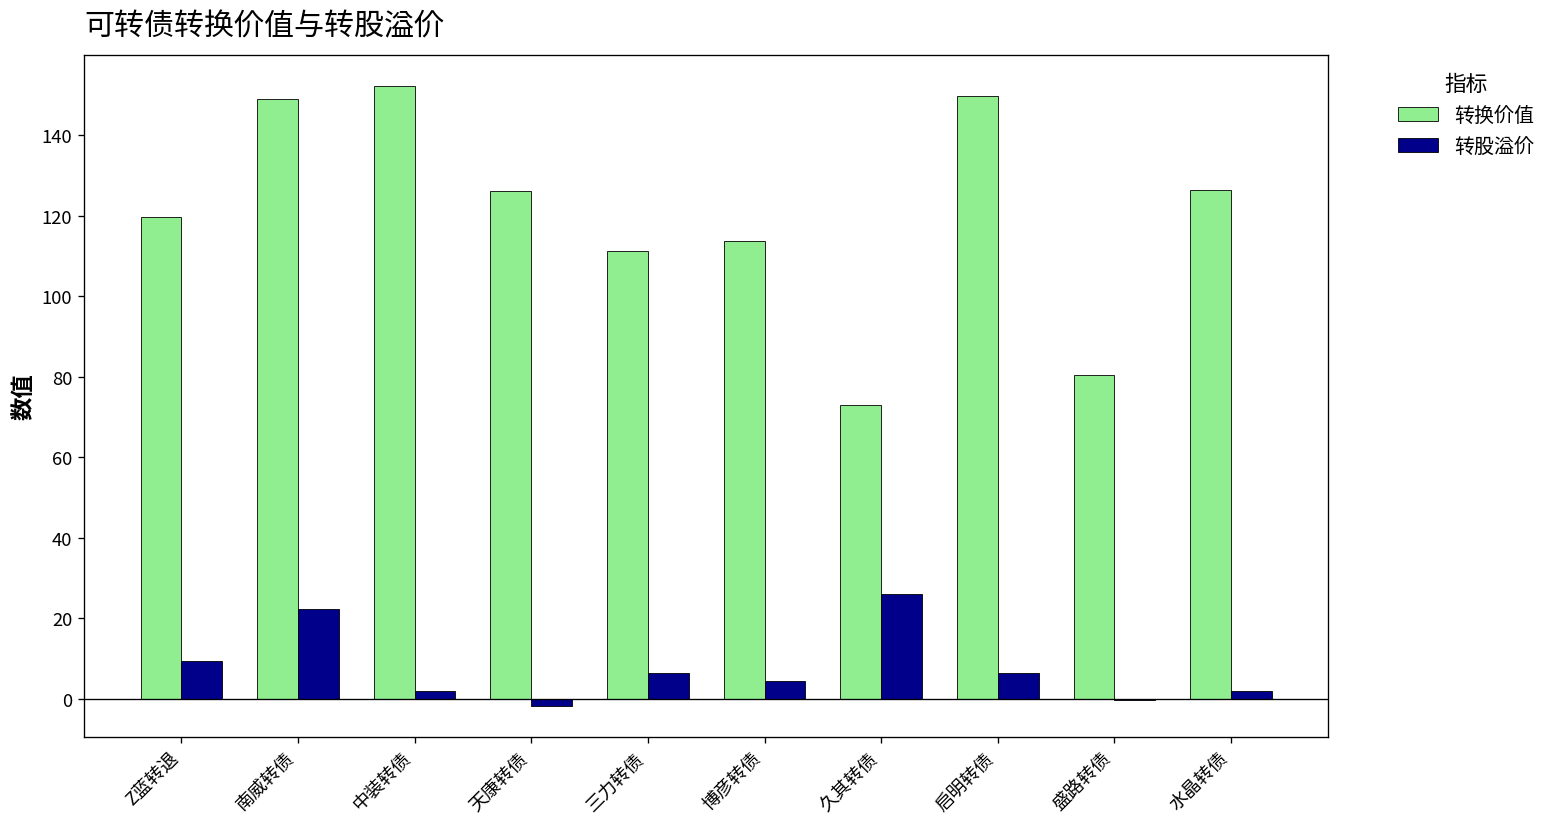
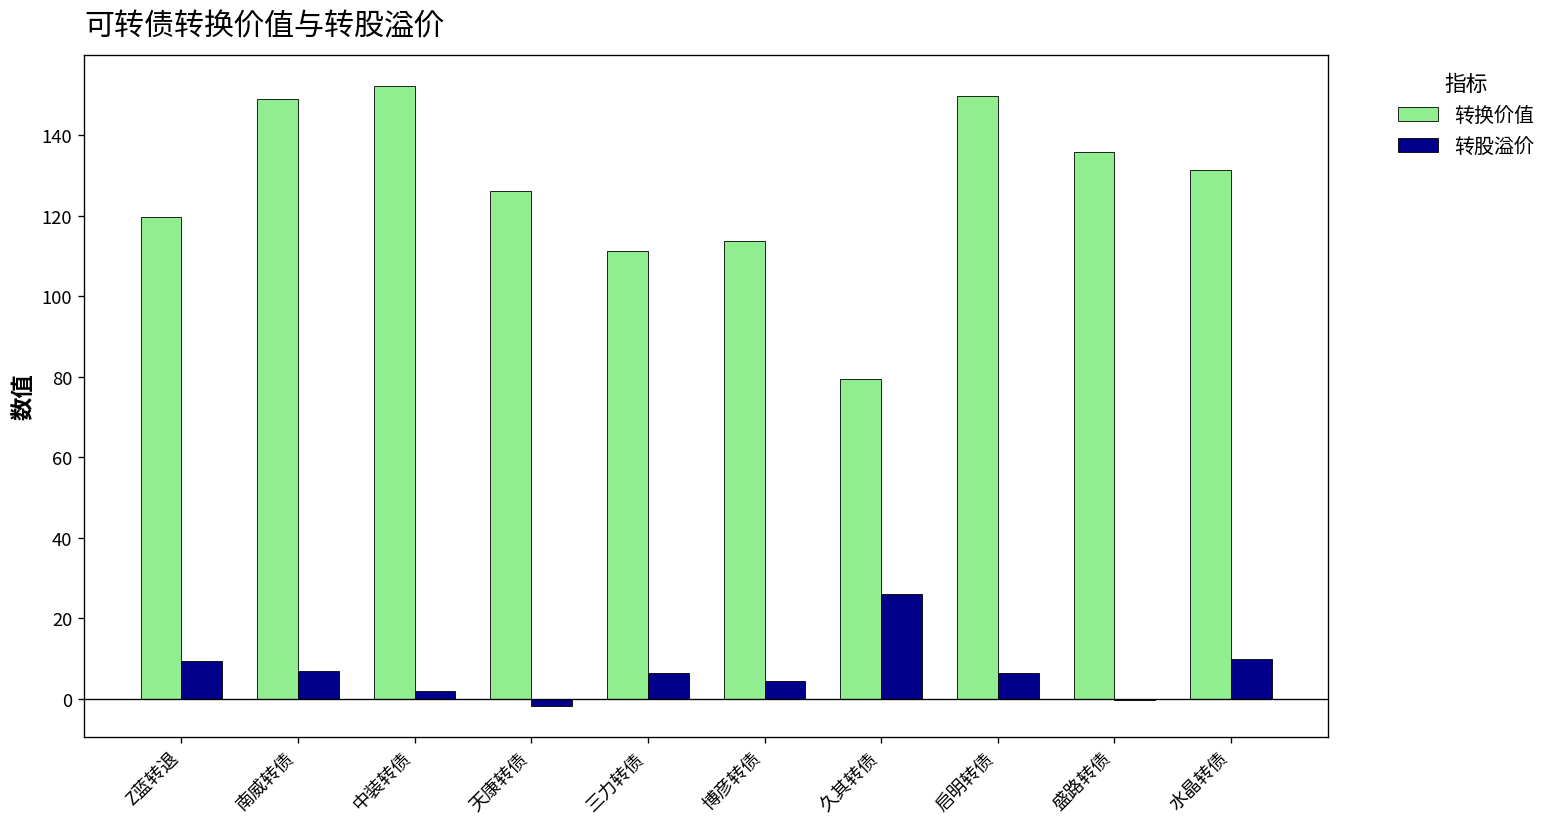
  {
    "转换价值": {
      "Z蓝转退": 120,
      "南威转债": 149,
      "中装转债": 152,
      "天康转债": 126,
      "三力转债": 111,
      "博彦转债": 114,
-     "久其转债": 73,
+     "久其转债": 80,
      "启明转债": 150,
-     "盛路转债": 80,
-     "水晶转债": 126
+     "盛路转债": 136,
+     "水晶转债": 131
    },
    "转股溢价": {
      "Z蓝转退": 9,
-     "南威转债": 22,
+     "南威转债": 7,
      "中装转债": 2,
      "天康转债": -2,
      "三力转债": 6,
      "博彦转债": 4,
      "久其转债": 26,
      "启明转债": 6,
-     "水晶转债": 2
+     "水晶转债": 10
    }
  }
